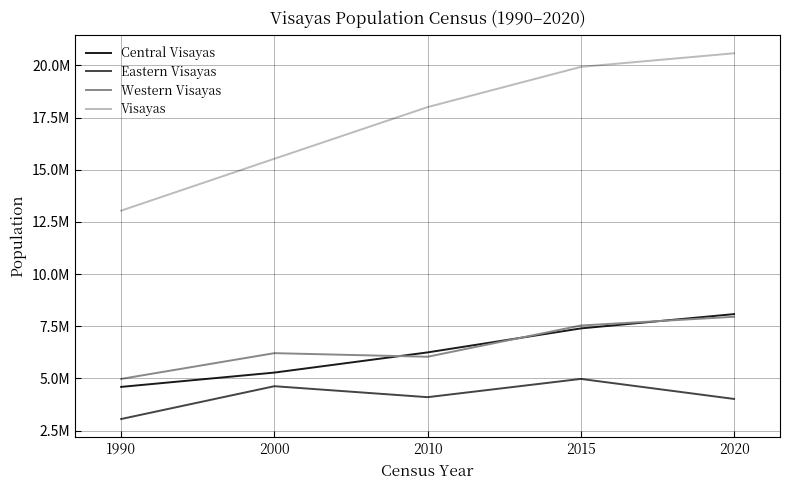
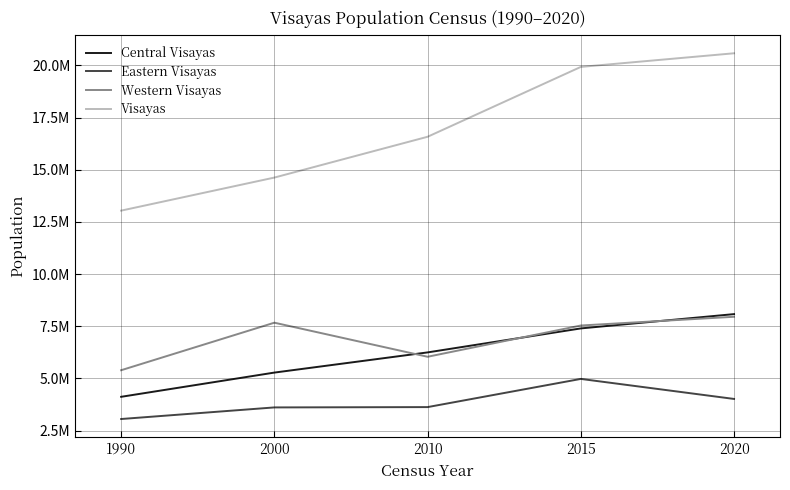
  {
    "Central Visayas": {
-     "1990": 4600000,
+     "1990": 4100000,
      "2000": 5300000,
      "2010": 6200000,
      "2015": 7400000,
      "2020": 8100000
    },
    "Eastern Visayas": {
      "1990": 3100000,
-     "2000": 4600000,
-     "2010": 4100000,
+     "2000": 3600000,
+     "2010": 3600000,
      "2015": 5000000,
      "2020": 4000000
    },
    "Western Visayas": {
-     "1990": 5000000,
-     "2000": 6200000,
+     "1990": 5400000,
+     "2000": 7700000,
      "2010": 6000000,
      "2015": 7500000,
      "2020": 8000000
    },
    "Visayas": {
      "1990": 13000000,
-     "2000": 15500000,
-     "2010": 18000000,
+     "2000": 14600000,
+     "2010": 16600000,
      "2015": 19900000,
      "2020": 20600000
    }
  }
